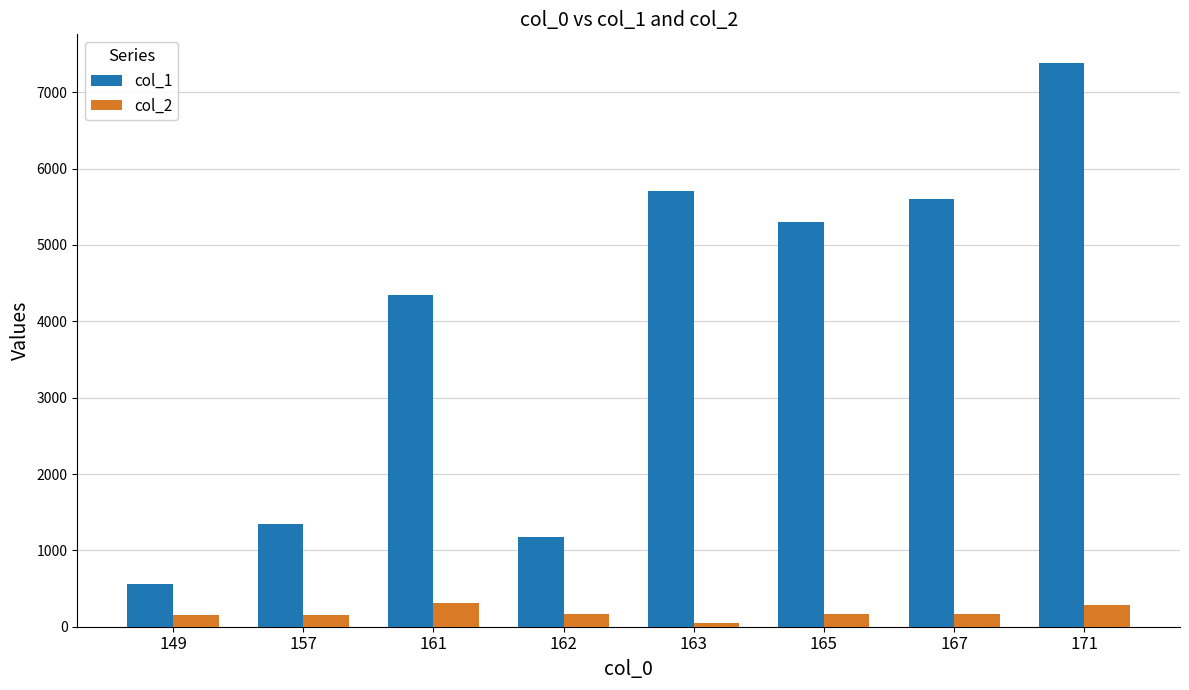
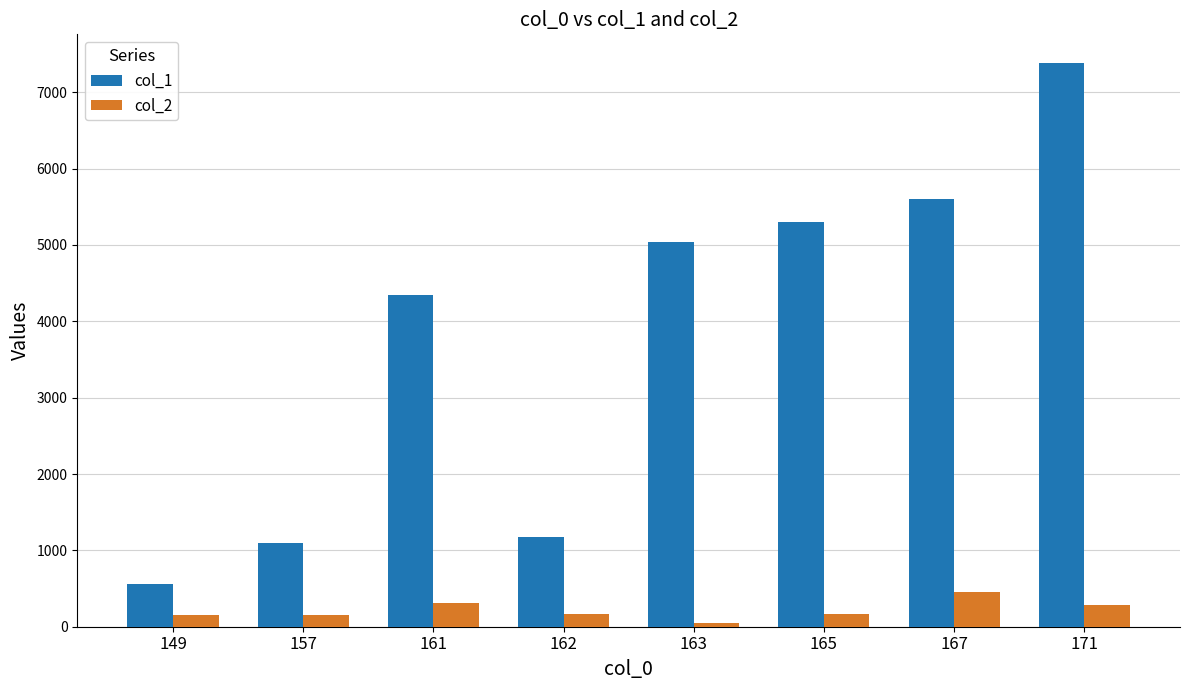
  {
    "col_1": {
      "149": 600,
-     "157": 1300,
+     "157": 1100,
      "161": 4300,
      "162": 1200,
-     "163": 5700,
+     "163": 5000,
      "165": 5300,
      "167": 5600,
      "171": 7400
    },
    "col_2": {
      "149": 100,
      "157": 200,
      "161": 300,
      "162": 200,
      "163": 100,
      "165": 200,
-     "167": 200,
+     "167": 500,
      "171": 300
    }
  }
